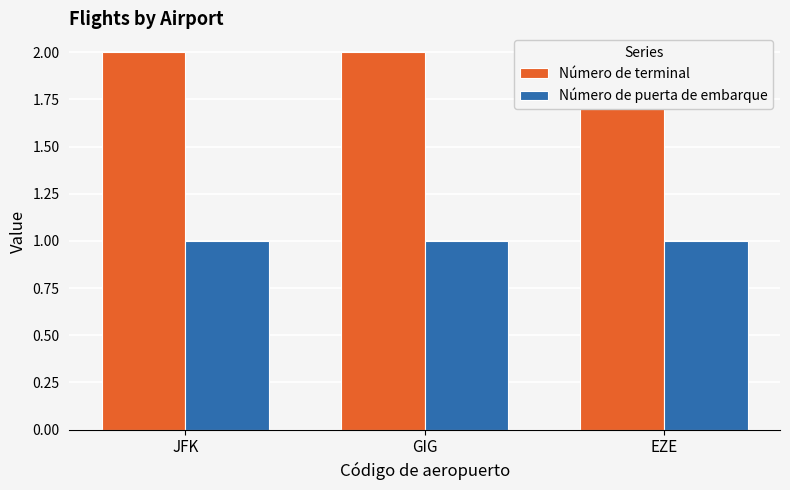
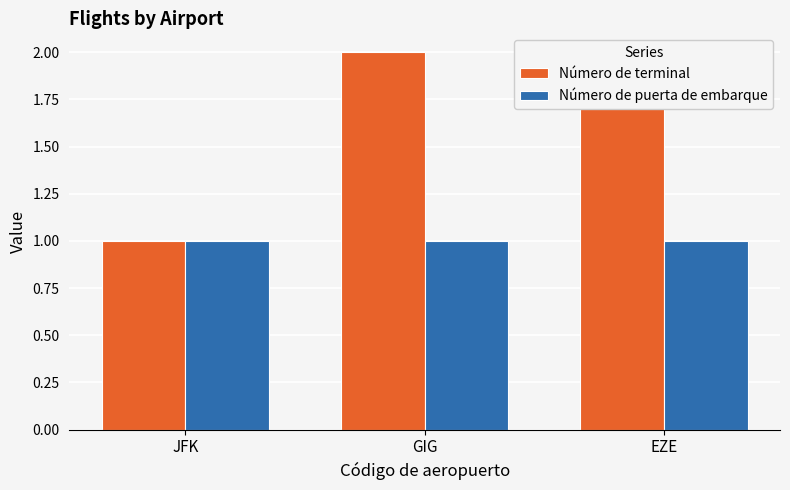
  {
    "Número de terminal": {
-     "JFK": 2,
+     "JFK": 1,
      "GIG": 2
    },
    "Número de puerta de embarque": {
      "JFK": 1,
      "GIG": 1,
      "EZE": 1
    }
  }
